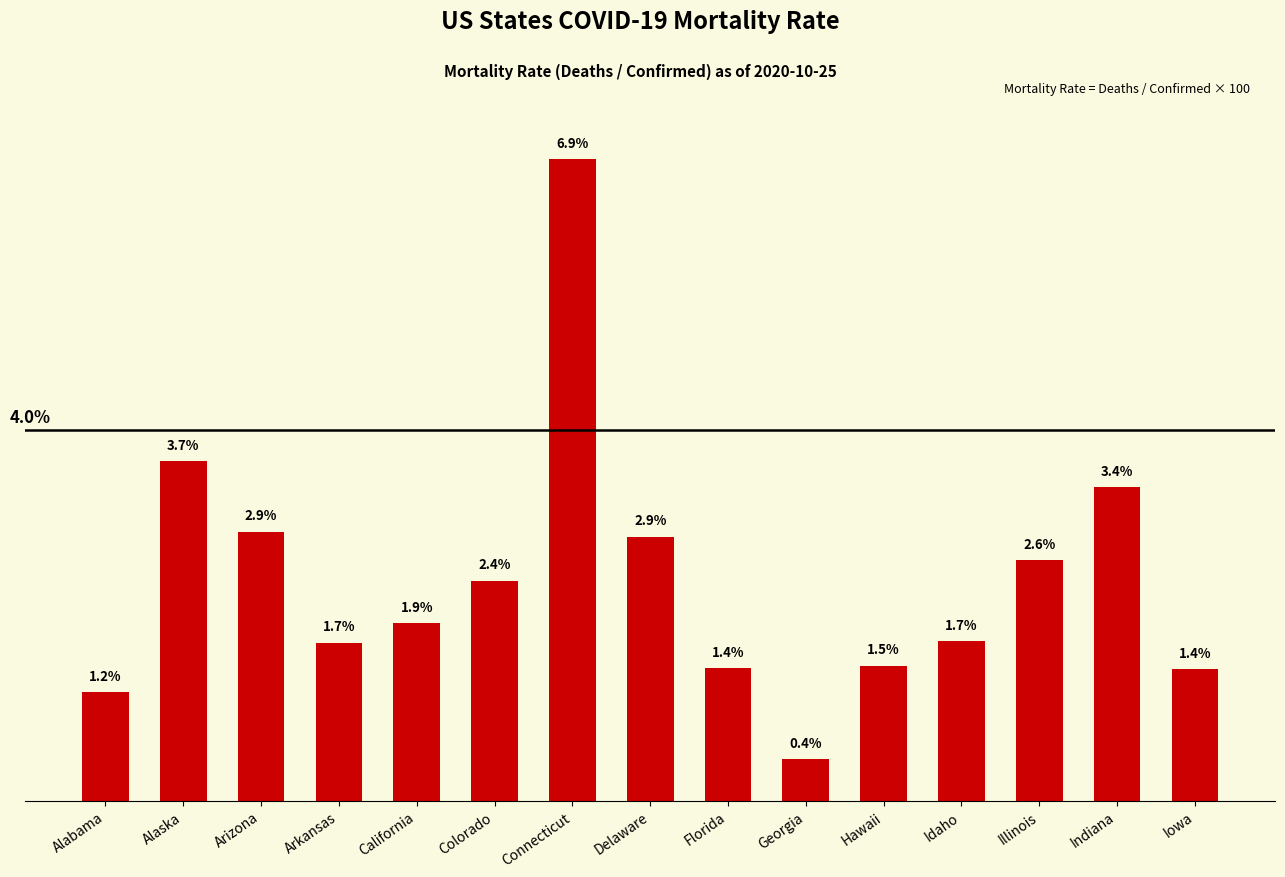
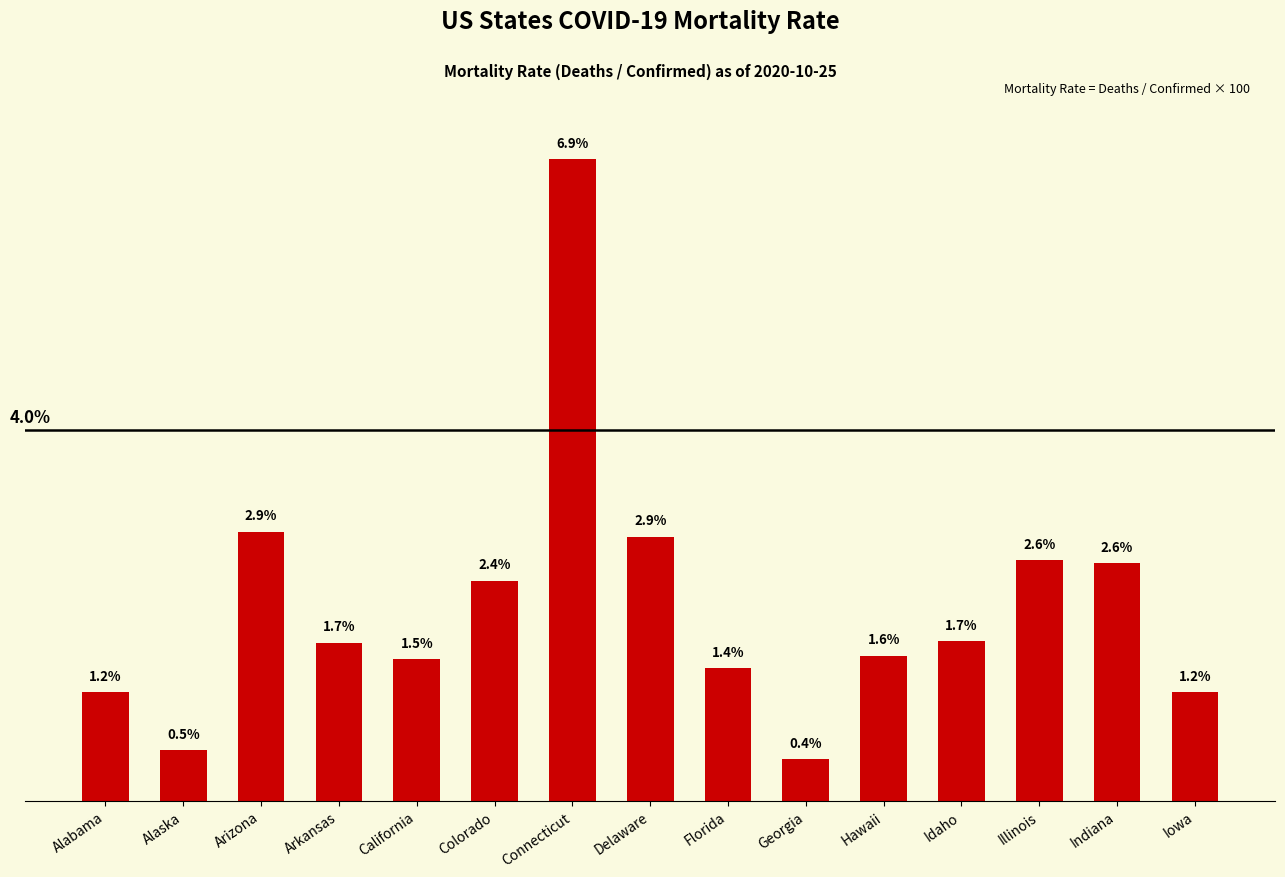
  {
    "Alabama": "1.2%",
-   "Alaska": "3.7%",
+   "Alaska": "0.5%",
    "Arizona": "2.9%",
    "Arkansas": "1.7%",
-   "California": "1.9%",
+   "California": "1.5%",
    "Colorado": "2.4%",
    "Connecticut": "6.9%",
    "Delaware": "2.9%",
    "Florida": "1.4%",
    "Georgia": "0.4%",
-   "Hawaii": "1.5%",
+   "Hawaii": "1.6%",
    "Idaho": "1.7%",
    "Illinois": "2.6%",
-   "Indiana": "3.4%",
-   "Iowa": "1.4%"
+   "Indiana": "2.6%",
+   "Iowa": "1.2%"
  }
